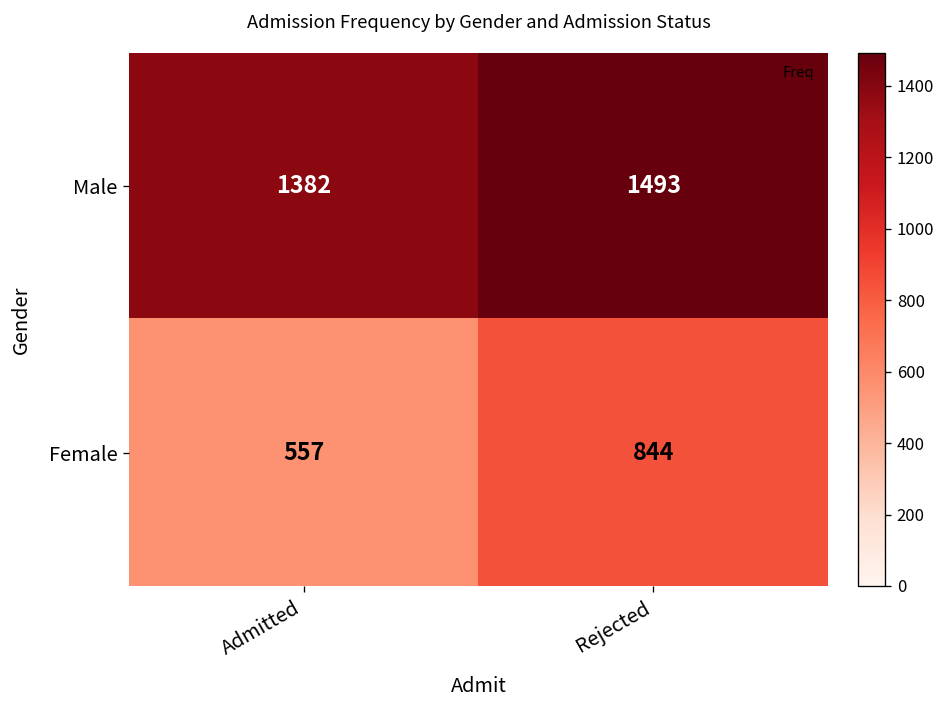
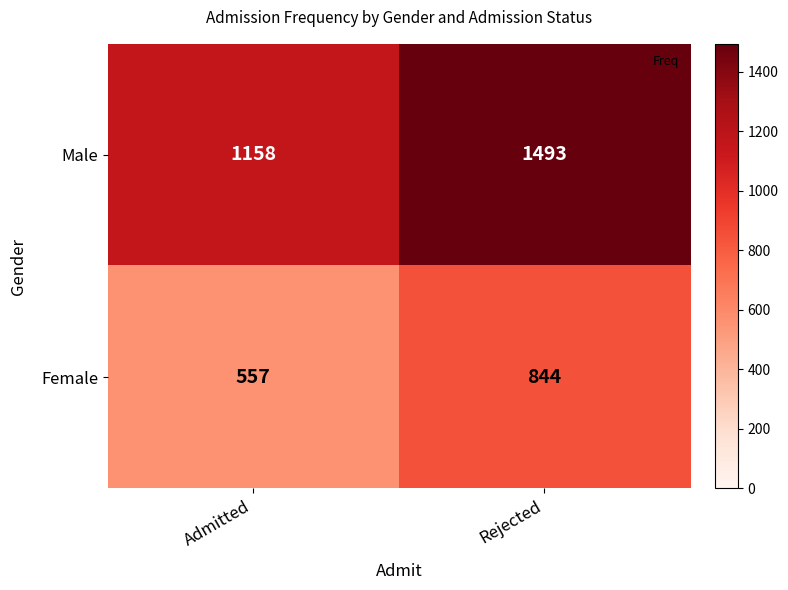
  {
    "Male": {
-     "Admitted": 1382,
+     "Admitted": 1158,
      "Rejected": 1493
    },
    "Female": {
      "Admitted": 557,
      "Rejected": 844
    }
  }
